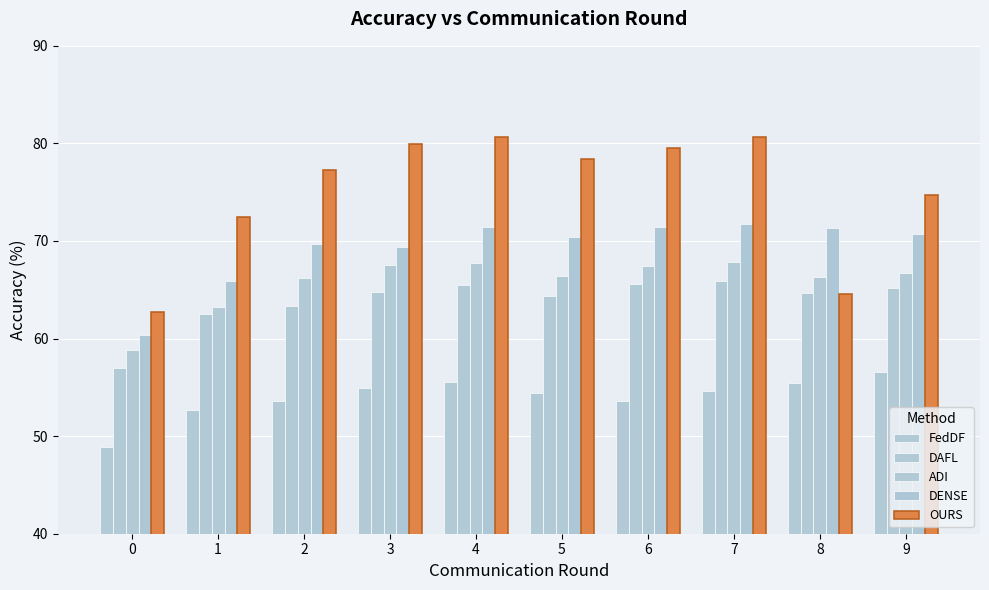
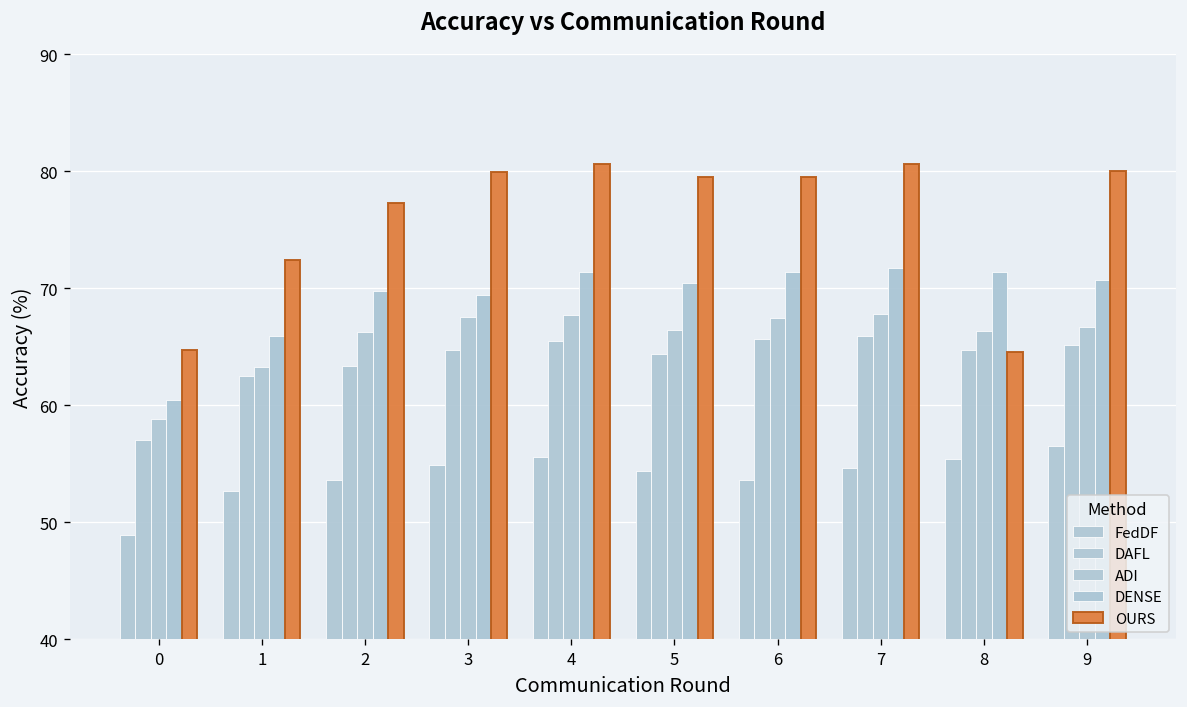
  {
    "OURS": {
-     "0": 63,
+     "0": 65,
      "1": 72,
      "2": 77,
      "3": 80,
      "4": 81,
-     "5": 78,
+     "5": 80,
      "6": 80,
      "7": 81,
      "8": 65,
-     "9": 75
+     "9": 80
    }
  }
